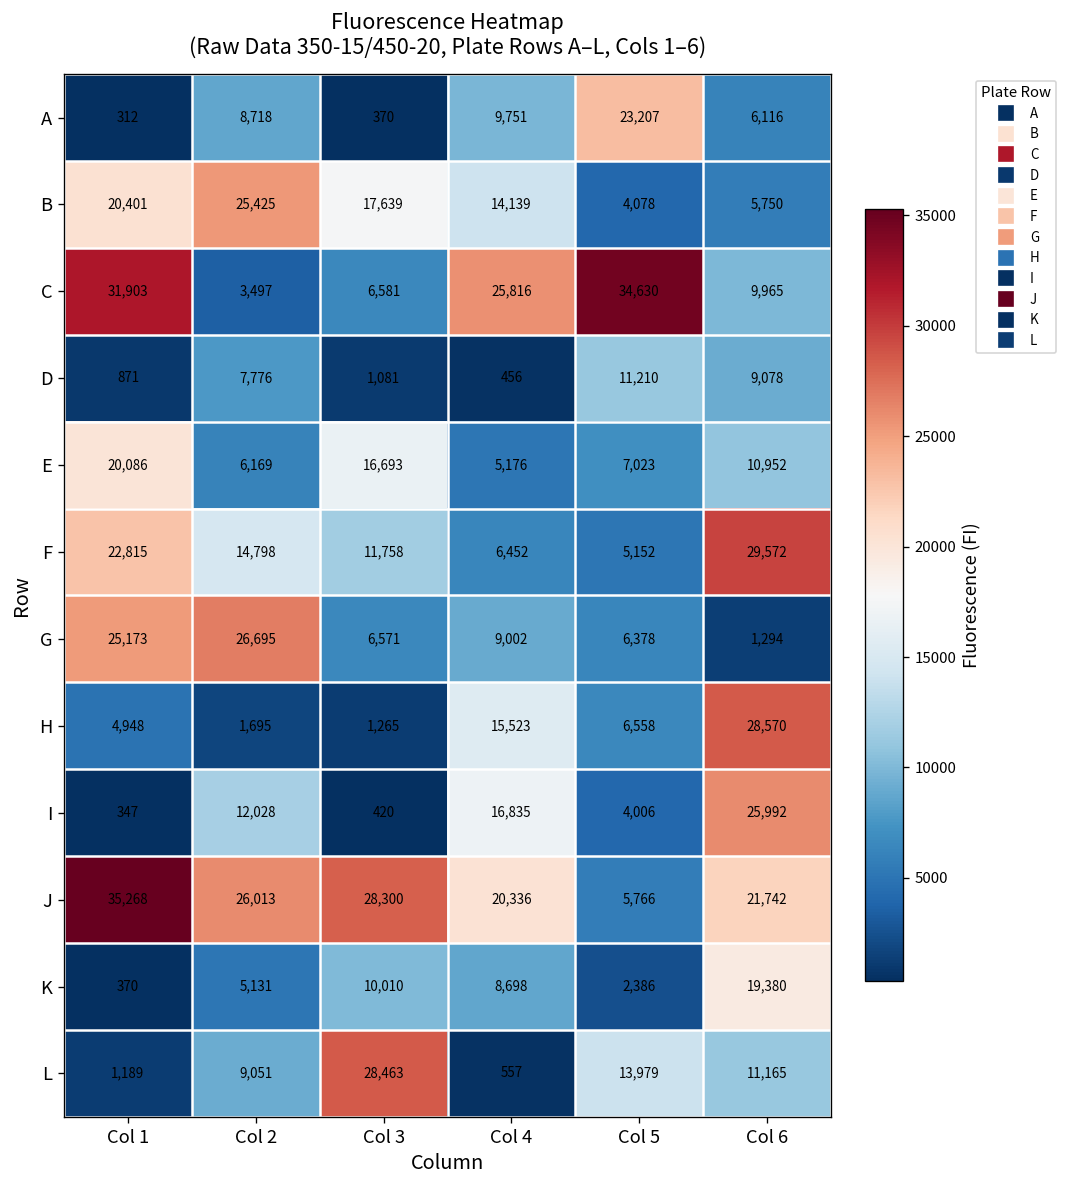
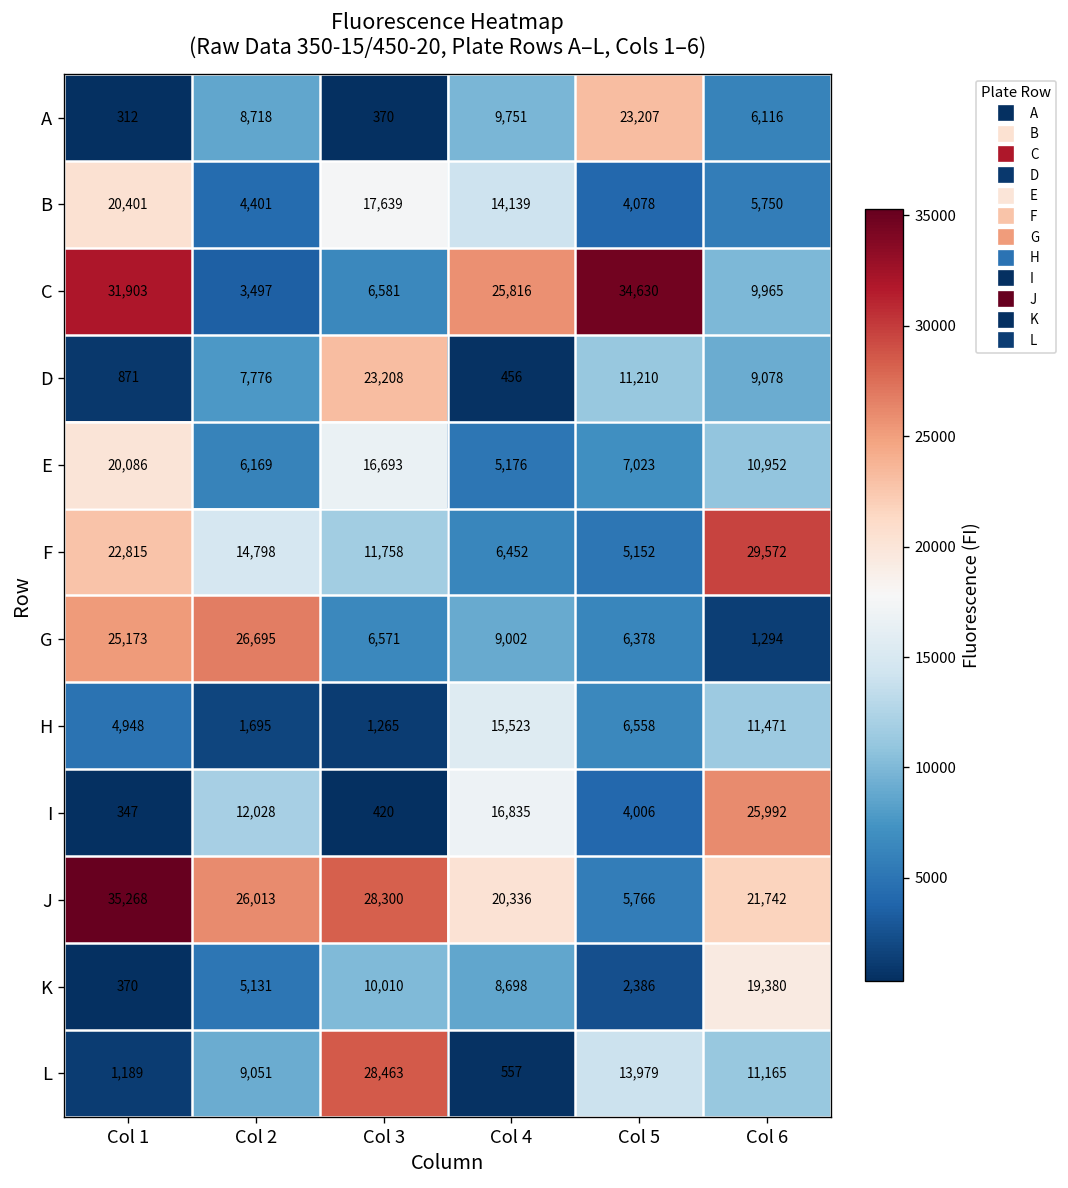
  {
    "A": {
      "Col 1": "312",
      "Col 2": "8,718",
      "Col 3": "370",
      "Col 4": "9,751",
      "Col 5": "23,207",
      "Col 6": "6,116"
    },
    "B": {
      "Col 1": "20,401",
-     "Col 2": "25,425",
+     "Col 2": "4,401",
      "Col 3": "17,639",
      "Col 4": "14,139",
      "Col 5": "4,078",
      "Col 6": "5,750"
    },
    "C": {
      "Col 1": "31,903",
      "Col 2": "3,497",
      "Col 3": "6,581",
      "Col 4": "25,816",
      "Col 5": "34,630",
      "Col 6": "9,965"
    },
    "D": {
      "Col 1": "871",
      "Col 2": "7,776",
-     "Col 3": "1,081",
+     "Col 3": "23,208",
      "Col 4": "456",
      "Col 5": "11,210",
      "Col 6": "9,078"
    },
    "E": {
      "Col 1": "20,086",
      "Col 2": "6,169",
      "Col 3": "16,693",
      "Col 4": "5,176",
      "Col 5": "7,023",
      "Col 6": "10,952"
    },
    "F": {
      "Col 1": "22,815",
      "Col 2": "14,798",
      "Col 3": "11,758",
      "Col 4": "6,452",
      "Col 5": "5,152",
      "Col 6": "29,572"
    },
    "G": {
      "Col 1": "25,173",
      "Col 2": "26,695",
      "Col 3": "6,571",
      "Col 4": "9,002",
      "Col 5": "6,378",
      "Col 6": "1,294"
    },
    "H": {
      "Col 1": "4,948",
      "Col 2": "1,695",
      "Col 3": "1,265",
      "Col 4": "15,523",
      "Col 5": "6,558",
-     "Col 6": "28,570"
+     "Col 6": "11,471"
    },
    "I": {
      "Col 1": "347",
      "Col 2": "12,028",
      "Col 3": "420",
      "Col 4": "16,835",
      "Col 5": "4,006",
      "Col 6": "25,992"
    },
    "J": {
      "Col 1": "35,268",
      "Col 2": "26,013",
      "Col 3": "28,300",
      "Col 4": "20,336",
      "Col 5": "5,766",
      "Col 6": "21,742"
    },
    "K": {
      "Col 1": "370",
      "Col 2": "5,131",
      "Col 3": "10,010",
      "Col 4": "8,698",
      "Col 5": "2,386",
      "Col 6": "19,380"
    },
    "L": {
      "Col 1": "1,189",
      "Col 2": "9,051",
      "Col 3": "28,463",
      "Col 4": "557",
      "Col 5": "13,979",
      "Col 6": "11,165"
    }
  }
